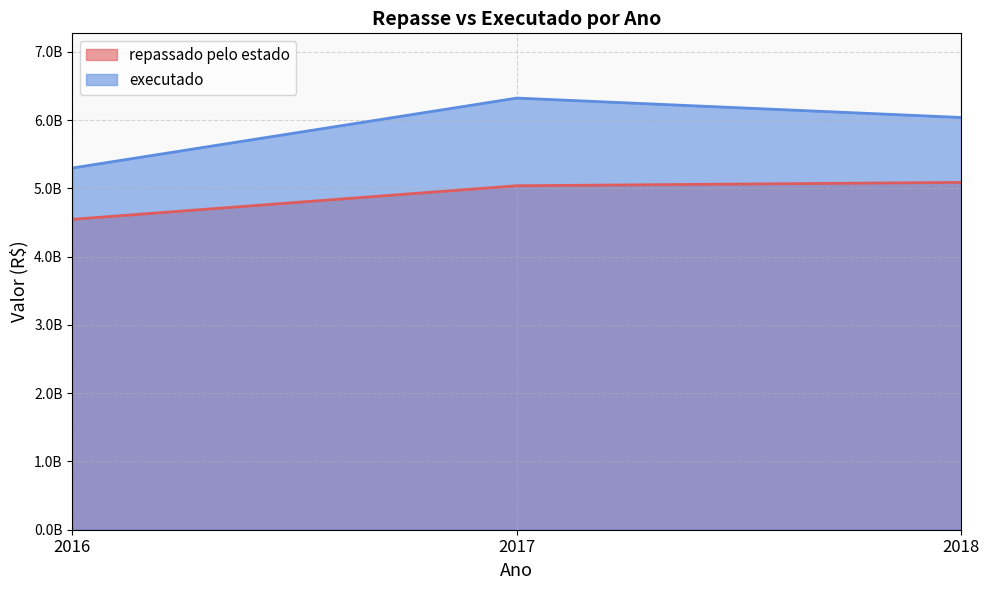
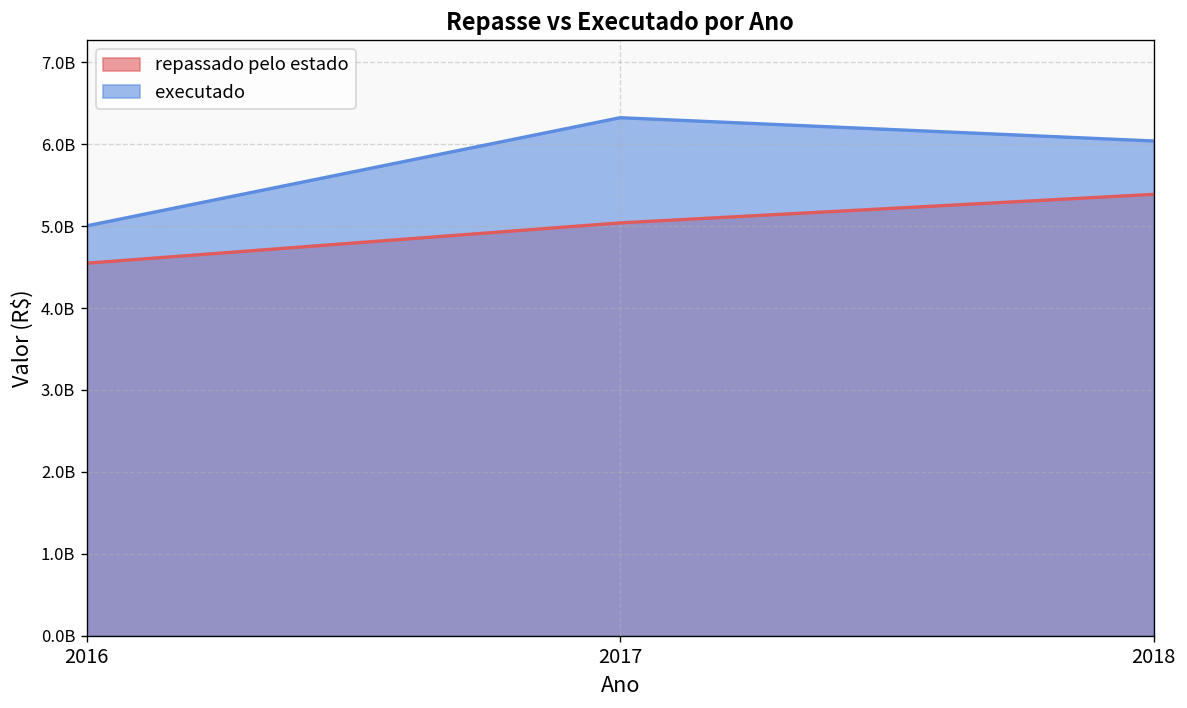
  {
    "repassado pelo estado": {
      "2016": 4500000000,
      "2017": 5000000000,
-     "2018": 5100000000
+     "2018": 5400000000
    },
    "executado": {
-     "2016": 5300000000,
+     "2016": 5000000000,
      "2017": 6300000000,
      "2018": 6000000000
    }
  }
